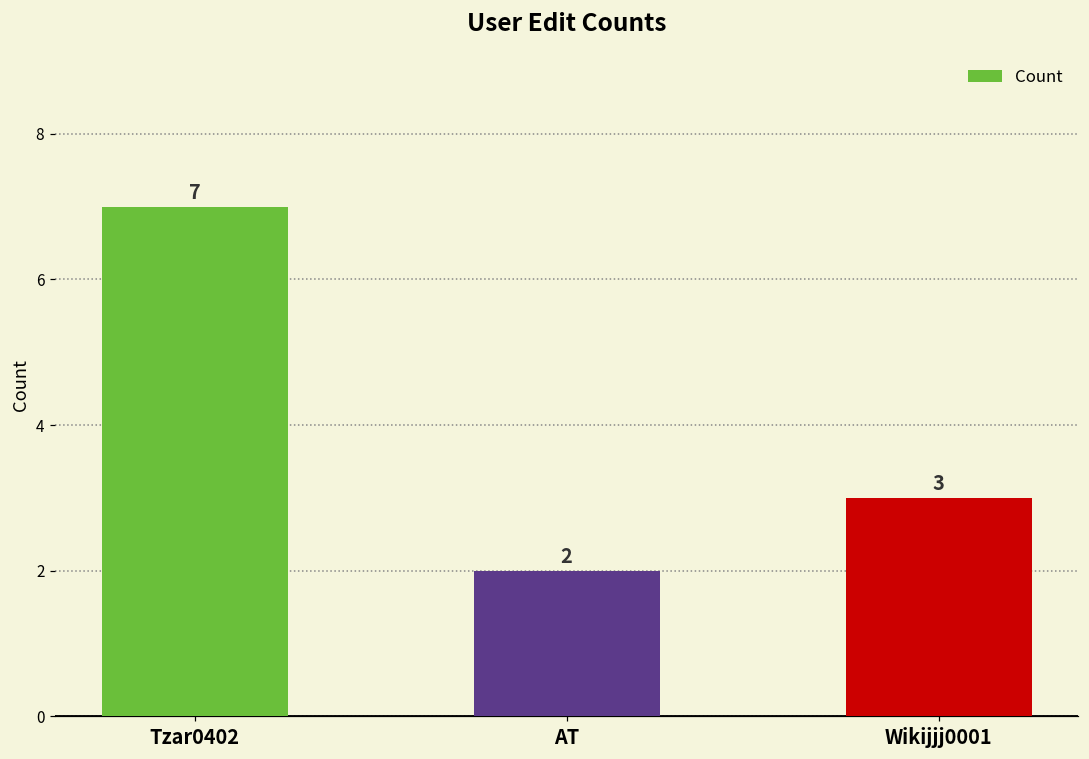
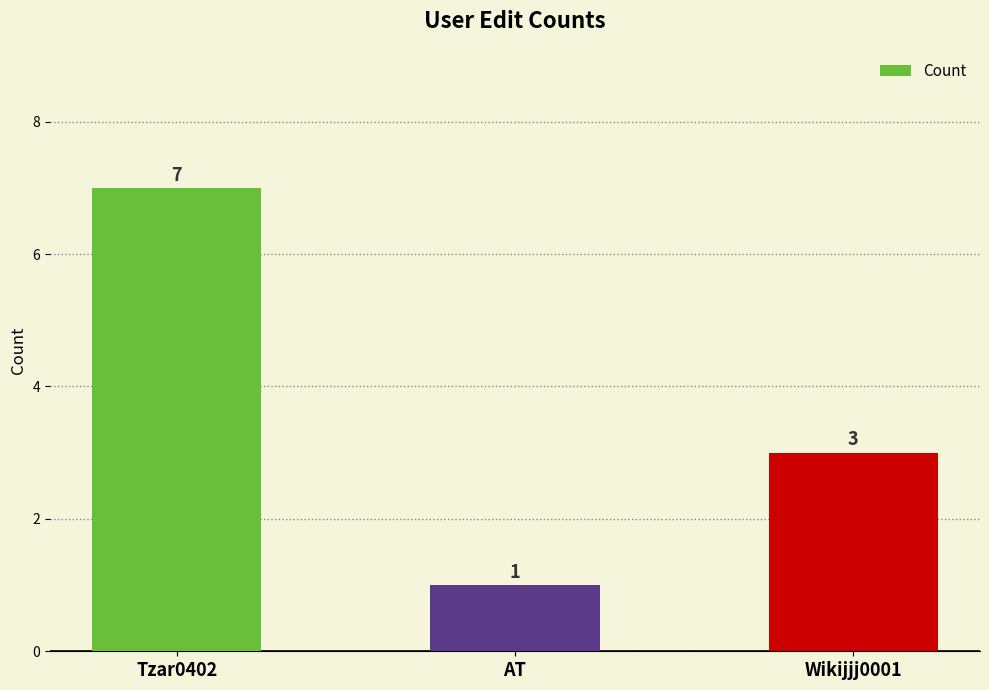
  {
    "Tzar0402": 7,
-   "AT": 2,
+   "AT": 1,
    "Wikijjj0001": 3
  }
